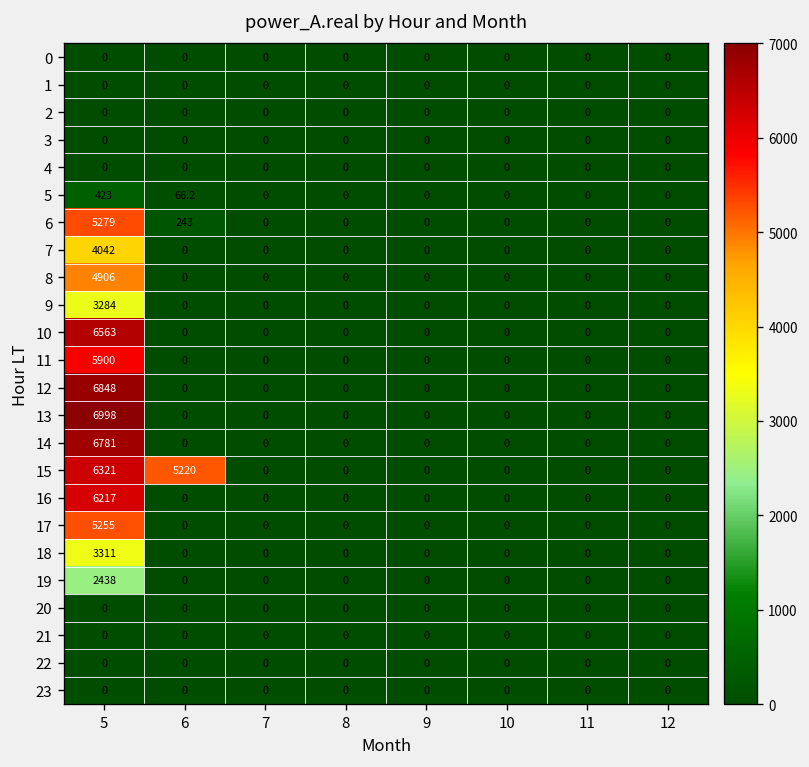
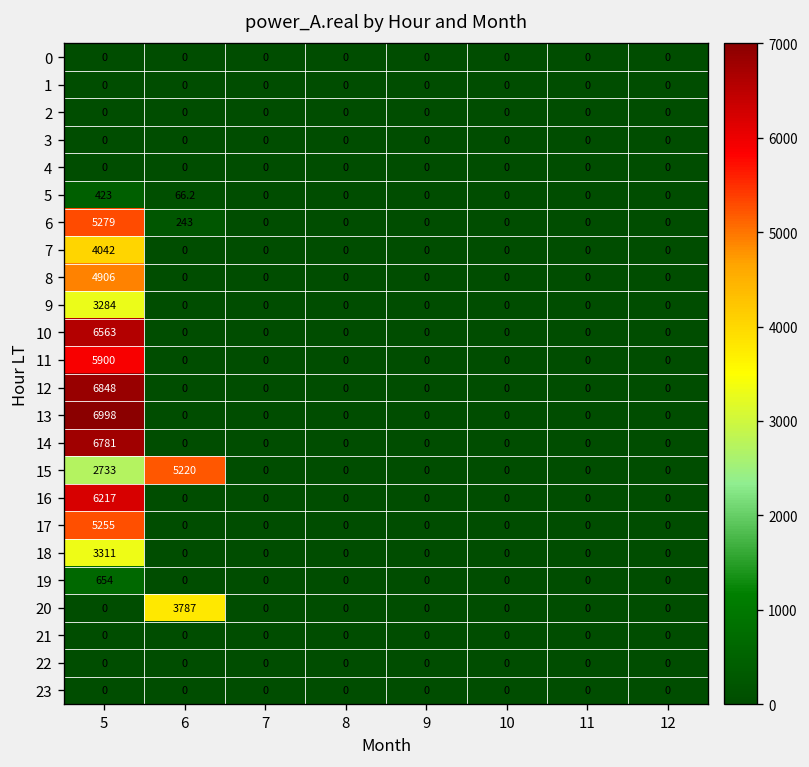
  {
    "0": {
      "5": 0,
      "6": 0,
      "7": 0,
      "8": 0,
      "9": 0,
      "10": 0,
      "11": 0,
      "12": 0
    },
    "1": {
      "5": 0,
      "6": 0,
      "7": 0,
      "8": 0,
      "9": 0,
      "10": 0,
      "11": 0,
      "12": 0
    },
    "2": {
      "5": 0,
      "6": 0,
      "7": 0,
      "8": 0,
      "9": 0,
      "10": 0,
      "11": 0,
      "12": 0
    },
    "3": {
      "5": 0,
      "6": 0,
      "7": 0,
      "8": 0,
      "9": 0,
      "10": 0,
      "11": 0,
      "12": 0
    },
    "4": {
      "5": 0,
      "6": 0,
      "7": 0,
      "8": 0,
      "9": 0,
      "10": 0,
      "11": 0,
      "12": 0
    },
    "5": {
      "5": 423,
      "6": 66.2,
      "7": 0,
      "8": 0,
      "9": 0,
      "10": 0,
      "11": 0,
      "12": 0
    },
    "6": {
      "5": 5279,
      "6": 243,
      "7": 0,
      "8": 0,
      "9": 0,
      "10": 0,
      "11": 0,
      "12": 0
    },
    "7": {
      "5": 4042,
      "6": 0,
      "7": 0,
      "8": 0,
      "9": 0,
      "10": 0,
      "11": 0,
      "12": 0
    },
    "8": {
      "5": 4906,
      "6": 0,
      "7": 0,
      "8": 0,
      "9": 0,
      "10": 0,
      "11": 0,
      "12": 0
    },
    "9": {
      "5": 3284,
      "6": 0,
      "7": 0,
      "8": 0,
      "9": 0,
      "10": 0,
      "11": 0,
      "12": 0
    },
    "10": {
      "5": 6563,
      "6": 0,
      "7": 0,
      "8": 0,
      "9": 0,
      "10": 0,
      "11": 0,
      "12": 0
    },
    "11": {
      "5": 5900,
      "6": 0,
      "7": 0,
      "8": 0,
      "9": 0,
      "10": 0,
      "11": 0,
      "12": 0
    },
    "12": {
      "5": 6848,
      "6": 0,
      "7": 0,
      "8": 0,
      "9": 0,
      "10": 0,
      "11": 0,
      "12": 0
    },
    "13": {
      "5": 6998,
      "6": 0,
      "7": 0,
      "8": 0,
      "9": 0,
      "10": 0,
      "11": 0,
      "12": 0
    },
    "14": {
      "5": 6781,
      "6": 0,
      "7": 0,
      "8": 0,
      "9": 0,
      "10": 0,
      "11": 0,
      "12": 0
    },
    "15": {
-     "5": 6321,
+     "5": 2733,
      "6": 5220,
      "7": 0,
      "8": 0,
      "9": 0,
      "10": 0,
      "11": 0,
      "12": 0
    },
    "16": {
      "5": 6217,
      "6": 0,
      "7": 0,
      "8": 0,
      "9": 0,
      "10": 0,
      "11": 0,
      "12": 0
    },
    "17": {
      "5": 5255,
      "6": 0,
      "7": 0,
      "8": 0,
      "9": 0,
      "10": 0,
      "11": 0,
      "12": 0
    },
    "18": {
      "5": 3311,
      "6": 0,
      "7": 0,
      "8": 0,
      "9": 0,
      "10": 0,
      "11": 0,
      "12": 0
    },
    "19": {
-     "5": 2438,
+     "5": 654,
      "6": 0,
      "7": 0,
      "8": 0,
      "9": 0,
      "10": 0,
      "11": 0,
      "12": 0
    },
    "20": {
      "5": 0,
-     "6": 0,
+     "6": 3787,
      "7": 0,
      "8": 0,
      "9": 0,
      "10": 0,
      "11": 0,
      "12": 0
    },
    "21": {
      "5": 0,
      "6": 0,
      "7": 0,
      "8": 0,
      "9": 0,
      "10": 0,
      "11": 0,
      "12": 0
    },
    "22": {
      "5": 0,
      "6": 0,
      "7": 0,
      "8": 0,
      "9": 0,
      "10": 0,
      "11": 0,
      "12": 0
    },
    "23": {
      "5": 0,
      "6": 0,
      "7": 0,
      "8": 0,
      "9": 0,
      "10": 0,
      "11": 0,
      "12": 0
    }
  }
